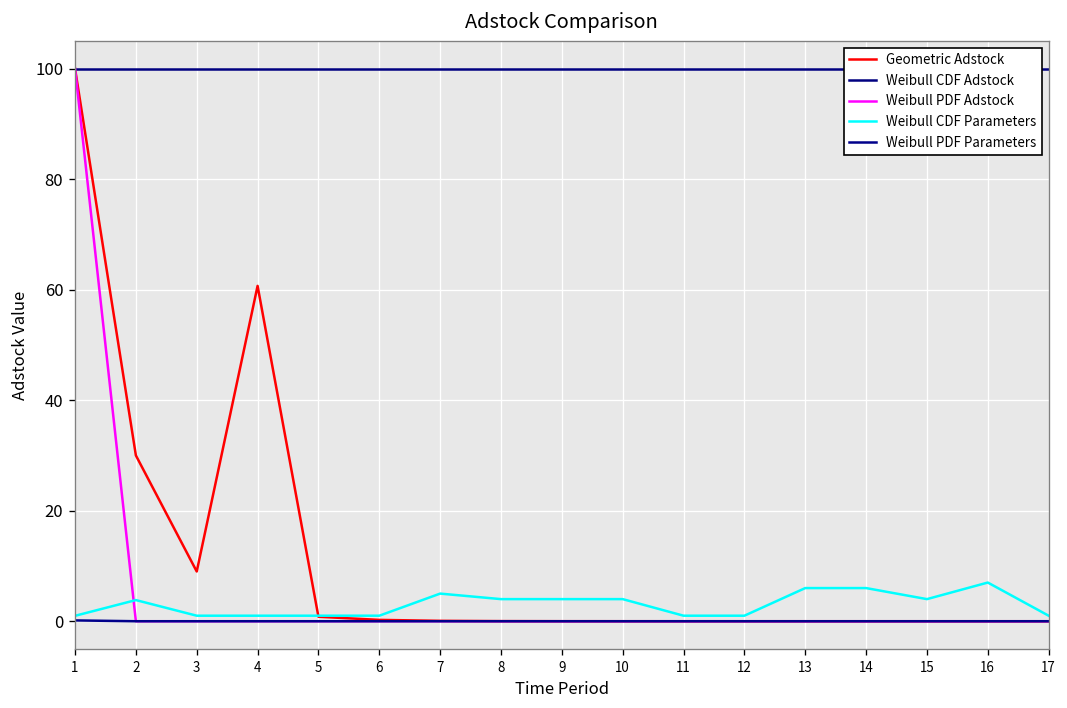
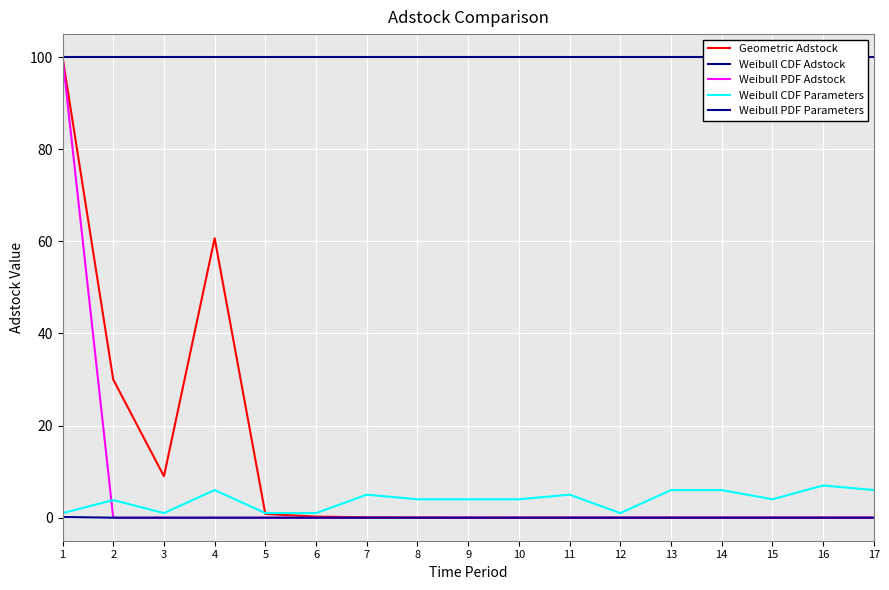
  {
    "Geometric Adstock": {
      "2": 30,
      "3": 9,
      "4": 61
    },
    "Weibull CDF Parameters": {
      "1": 1,
      "2": 4,
      "3": 1,
-     "4": 1,
+     "4": 6,
      "6": 1,
      "7": 5,
      "8": 4,
      "9": 4,
      "10": 4,
-     "11": 1,
+     "11": 5,
      "12": 1,
      "13": 6,
      "14": 6,
      "15": 4,
      "16": 7,
-     "17": 1
+     "17": 6
    }
  }
